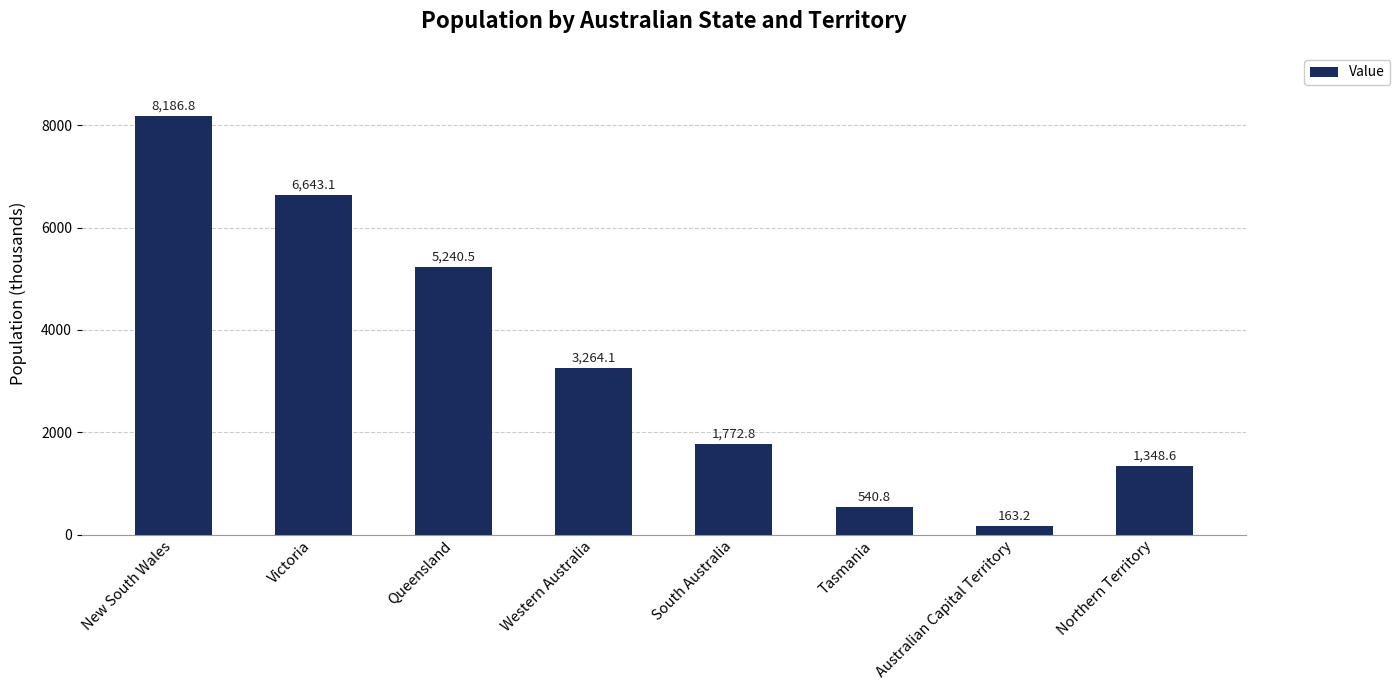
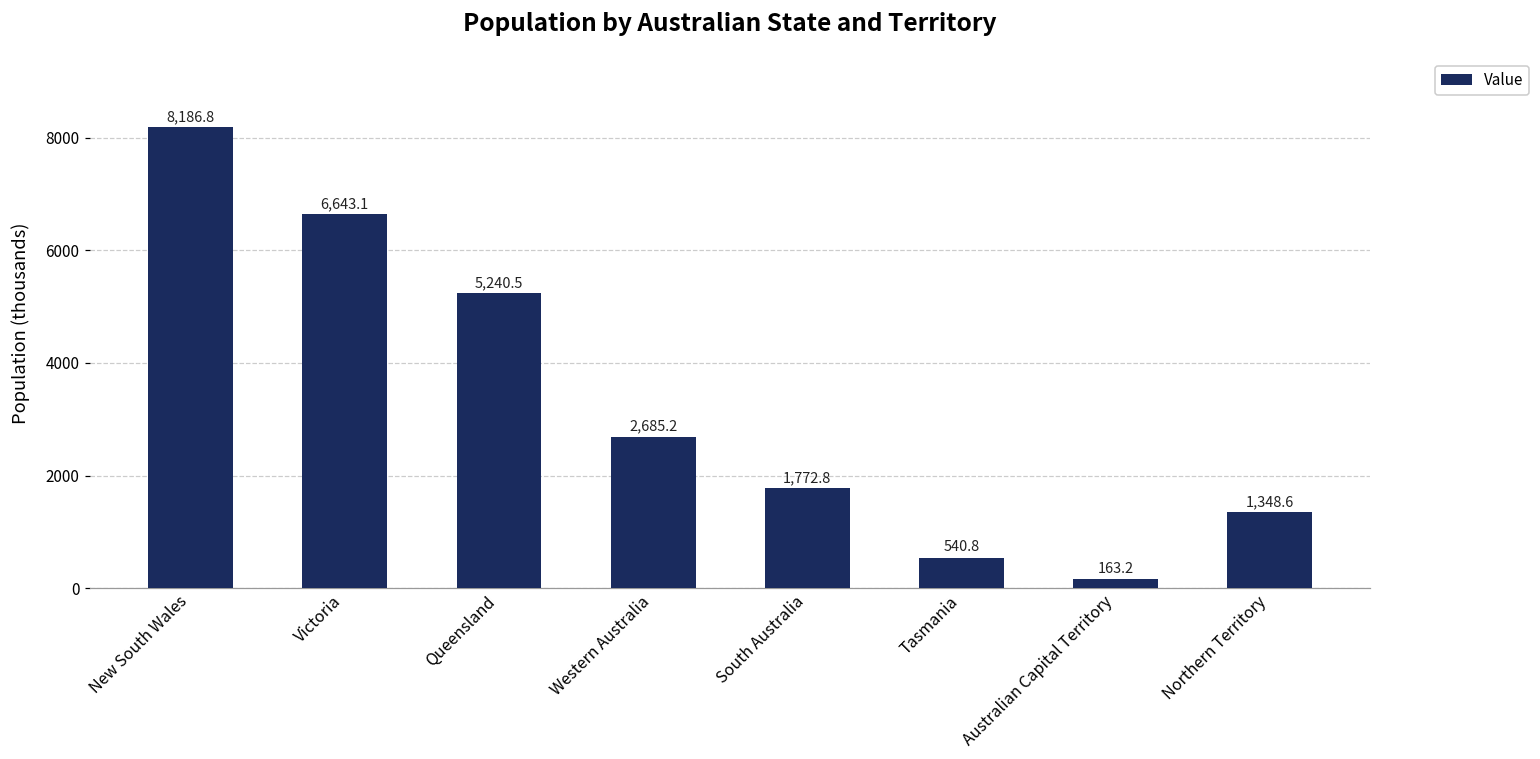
  {
    "New South Wales": "8,186.8",
    "Victoria": "6,643.1",
    "Queensland": "5,240.5",
-   "Western Australia": "3,264.1",
+   "Western Australia": "2,685.2",
    "South Australia": "1,772.8",
    "Tasmania": "540.8",
    "Australian Capital Territory": "163.2",
    "Northern Territory": "1,348.6"
  }
